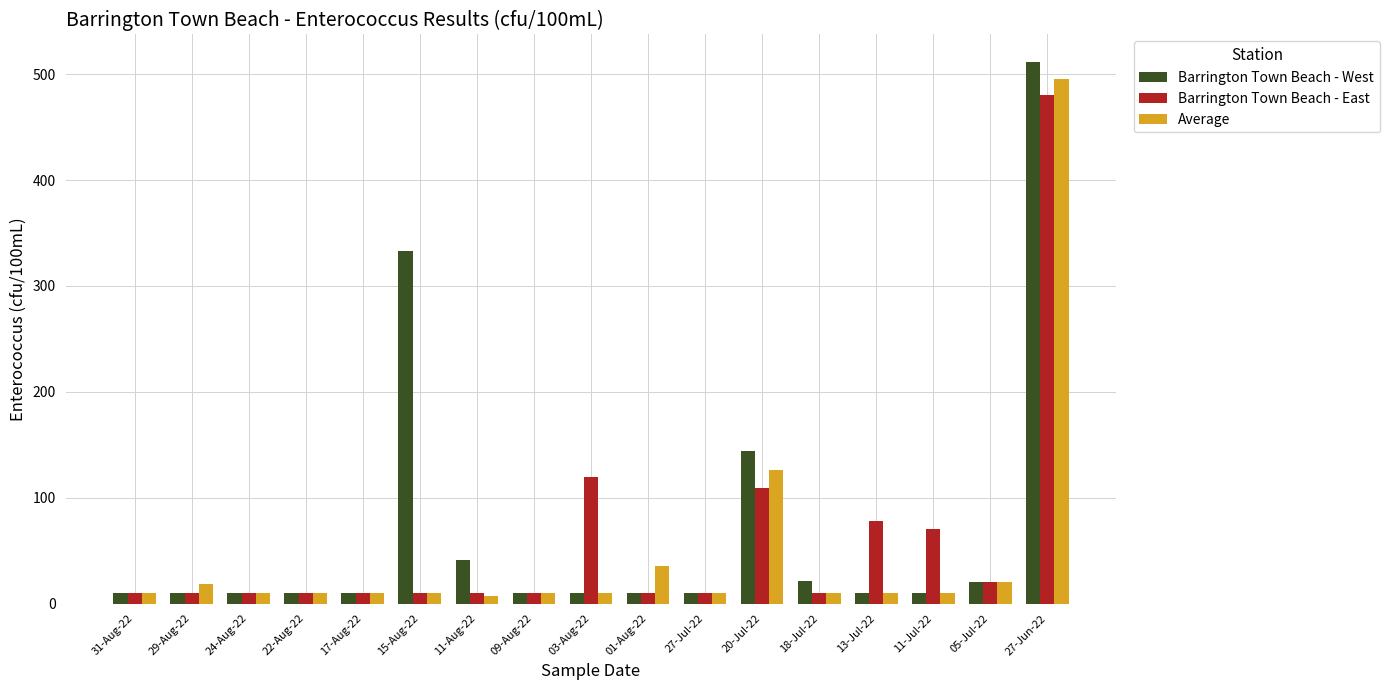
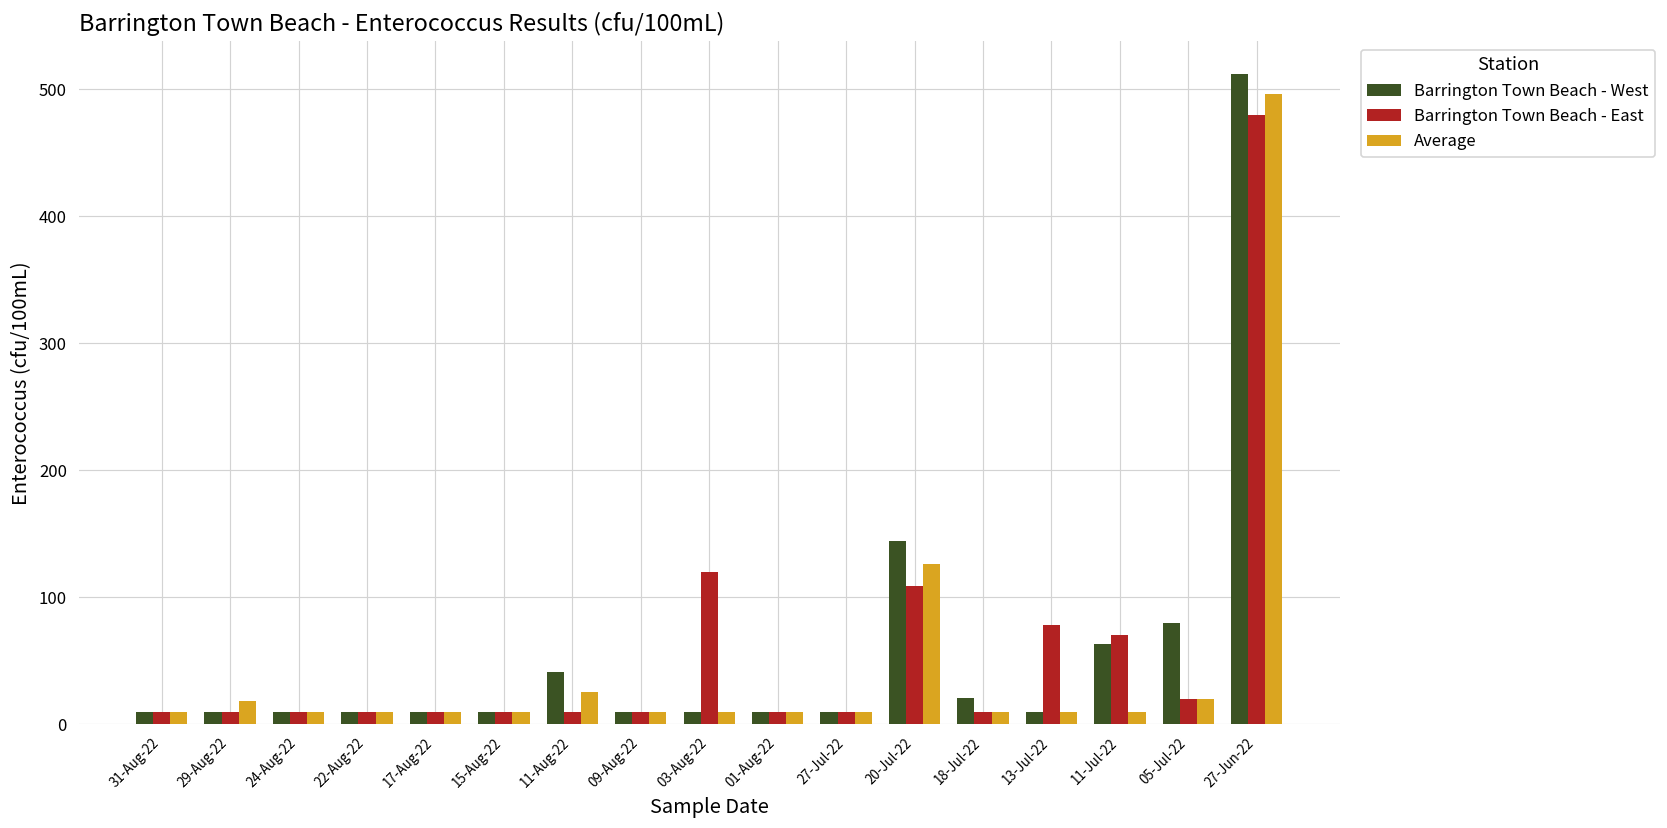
  {
    "Barrington Town Beach - West": {
      "31-Aug-22": 10,
      "29-Aug-22": 10,
      "24-Aug-22": 10,
      "22-Aug-22": 10,
      "17-Aug-22": 10,
-     "15-Aug-22": 333,
+     "15-Aug-22": 10,
      "11-Aug-22": 41,
      "09-Aug-22": 10,
      "03-Aug-22": 10,
      "01-Aug-22": 10,
      "27-Jul-22": 10,
      "20-Jul-22": 144,
      "18-Jul-22": 21,
      "13-Jul-22": 10,
-     "11-Jul-22": 10,
-     "05-Jul-22": 20,
+     "11-Jul-22": 63,
+     "05-Jul-22": 80,
      "27-Jun-22": 512
    },
    "Barrington Town Beach - East": {
      "31-Aug-22": 10,
      "29-Aug-22": 10,
      "24-Aug-22": 10,
      "22-Aug-22": 10,
      "17-Aug-22": 10,
      "15-Aug-22": 10,
      "11-Aug-22": 10,
      "09-Aug-22": 10,
      "03-Aug-22": 120,
      "01-Aug-22": 10,
      "27-Jul-22": 10,
      "20-Jul-22": 109,
      "18-Jul-22": 10,
      "13-Jul-22": 78,
      "11-Jul-22": 70,
      "05-Jul-22": 20,
      "27-Jun-22": 480
    },
    "Average": {
      "31-Aug-22": 10,
      "29-Aug-22": 18,
      "24-Aug-22": 10,
      "22-Aug-22": 10,
      "17-Aug-22": 10,
      "15-Aug-22": 10,
-     "11-Aug-22": 7,
+     "11-Aug-22": 26,
      "09-Aug-22": 10,
      "03-Aug-22": 10,
-     "01-Aug-22": 35,
+     "01-Aug-22": 10,
      "27-Jul-22": 10,
      "20-Jul-22": 127,
      "18-Jul-22": 10,
      "13-Jul-22": 10,
      "11-Jul-22": 10,
      "05-Jul-22": 20,
      "27-Jun-22": 496
    }
  }
